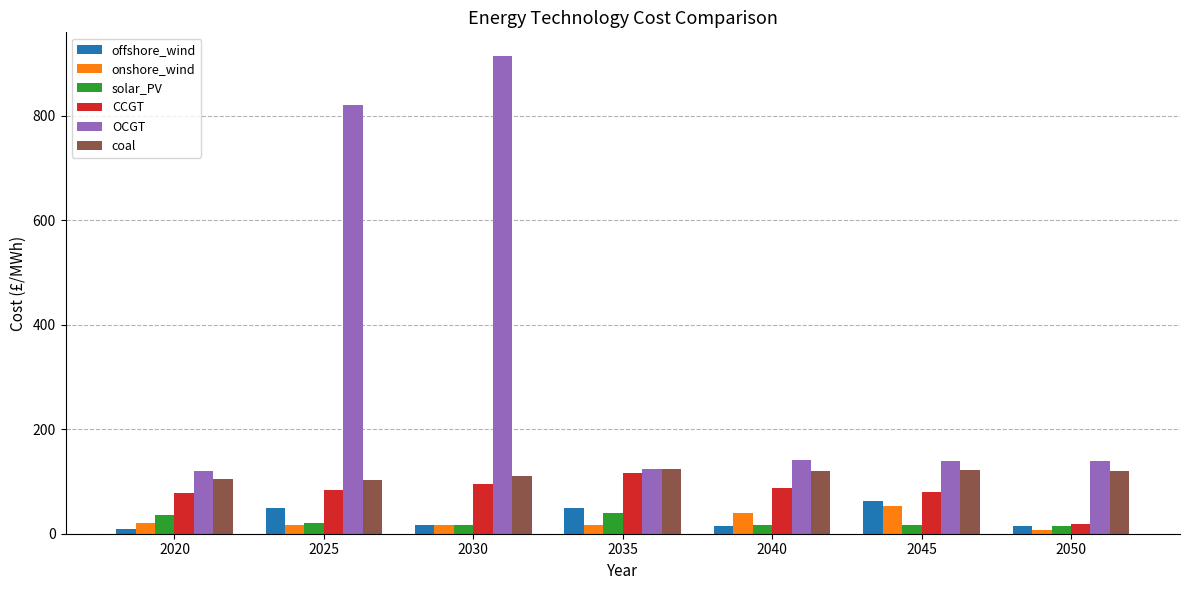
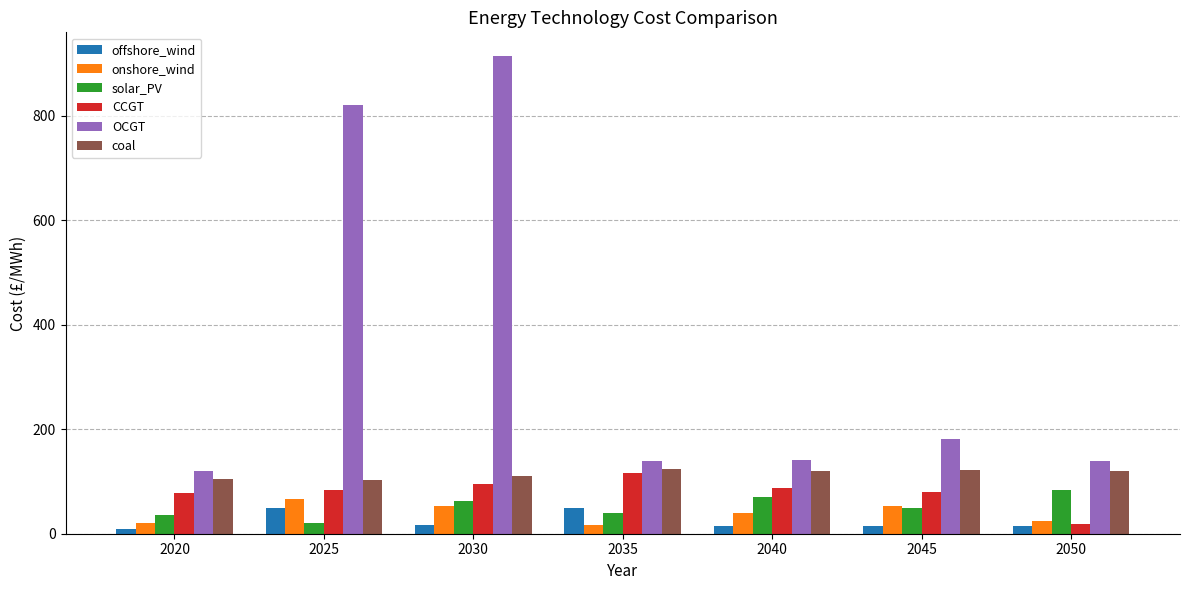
  {
    "offshore_wind": {
      "2020": 10,
      "2025": 50,
      "2030": 20,
      "2035": 50,
      "2040": 20,
-     "2045": 60,
+     "2045": 20,
      "2050": 20
    },
    "onshore_wind": {
      "2020": 20,
-     "2025": 20,
-     "2030": 20,
+     "2025": 70,
+     "2030": 50,
      "2035": 20,
      "2040": 40,
      "2045": 50,
-     "2050": 10
+     "2050": 20
    },
    "solar_PV": {
      "2020": 40,
      "2025": 20,
-     "2030": 20,
+     "2030": 60,
      "2035": 40,
-     "2040": 20,
-     "2045": 20,
-     "2050": 20
+     "2040": 70,
+     "2045": 50,
+     "2050": 80
    },
    "CCGT": {
      "2020": 80,
      "2025": 80,
      "2030": 90,
      "2035": 120,
      "2040": 90,
      "2045": 80,
      "2050": 20
    },
    "OCGT": {
      "2020": 120,
      "2025": 820,
      "2030": 910,
-     "2035": 120,
+     "2035": 140,
      "2040": 140,
-     "2045": 140,
+     "2045": 180,
      "2050": 140
    },
    "coal": {
      "2020": 110,
      "2025": 100,
      "2030": 110,
      "2035": 120,
      "2040": 120,
      "2045": 120,
      "2050": 120
    }
  }
